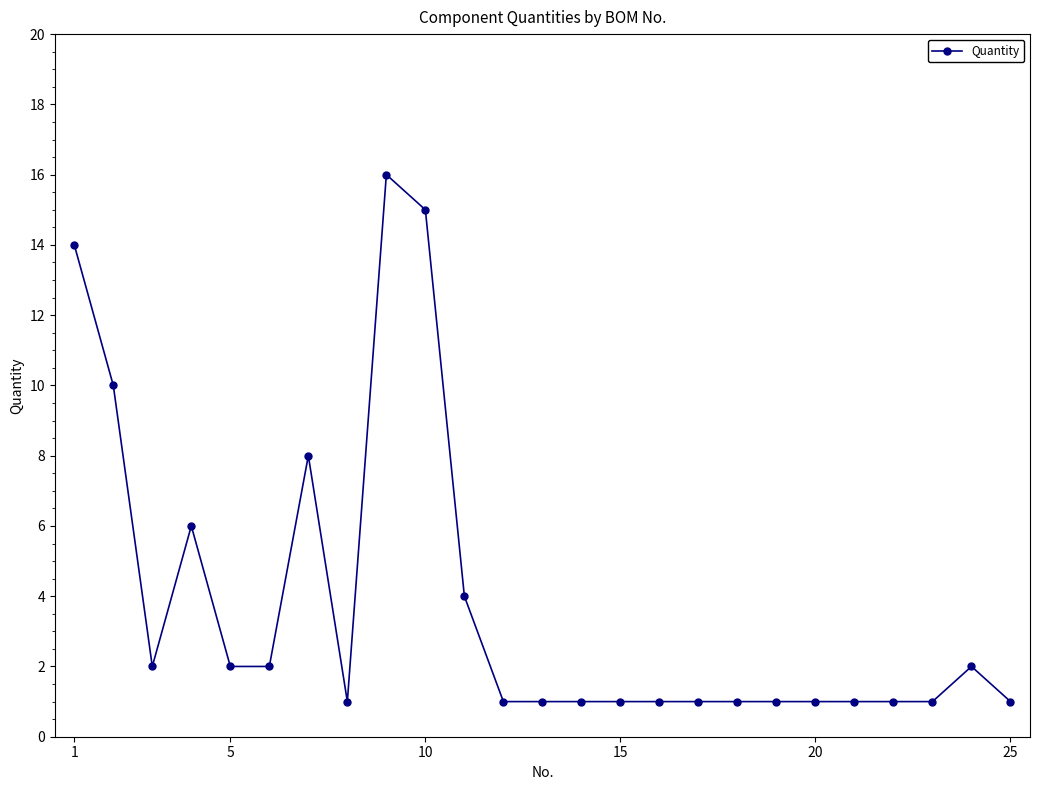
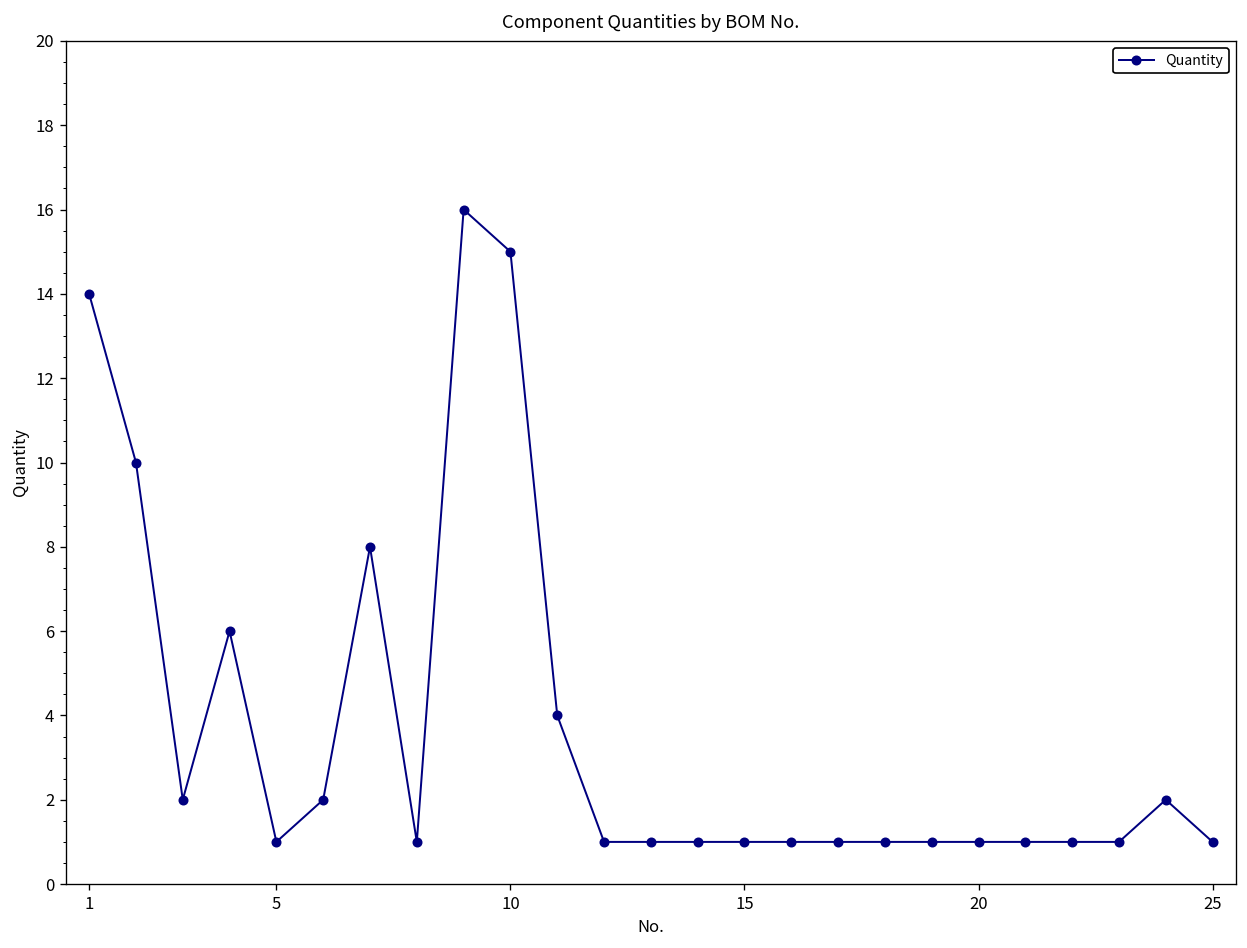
  {
    "1": 14,
-   "5": 2,
+   "5": 1,
    "10": 15,
    "15": 1,
    "20": 1,
    "25": 1
  }
